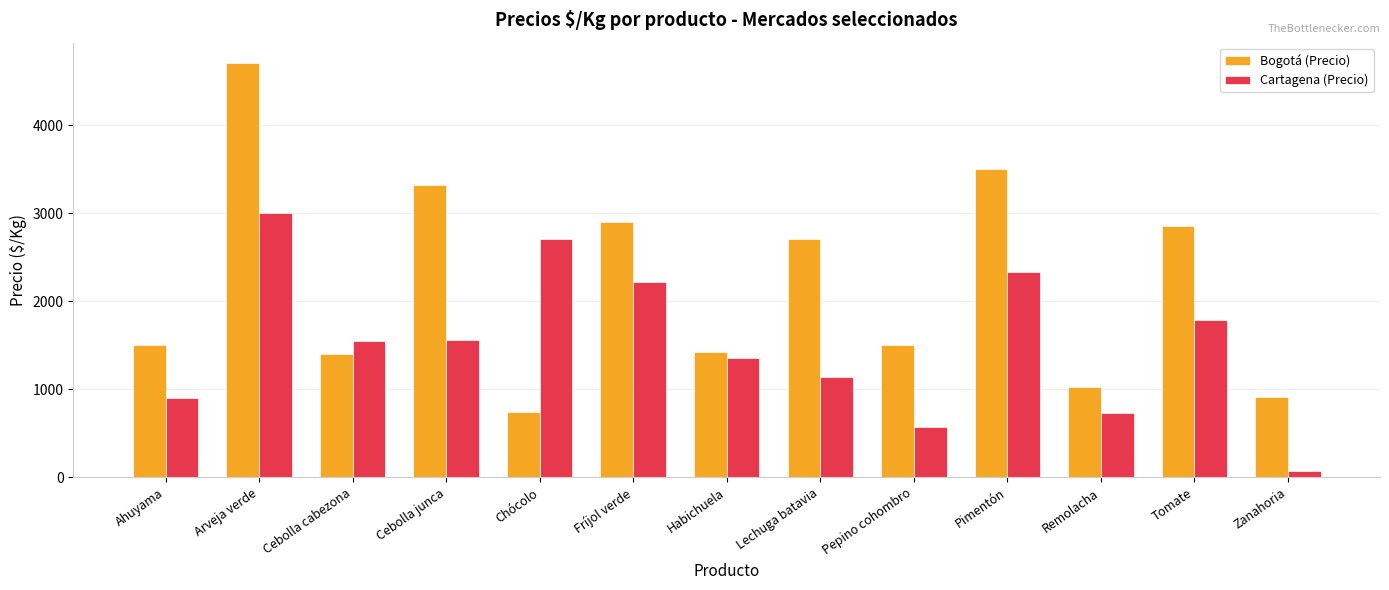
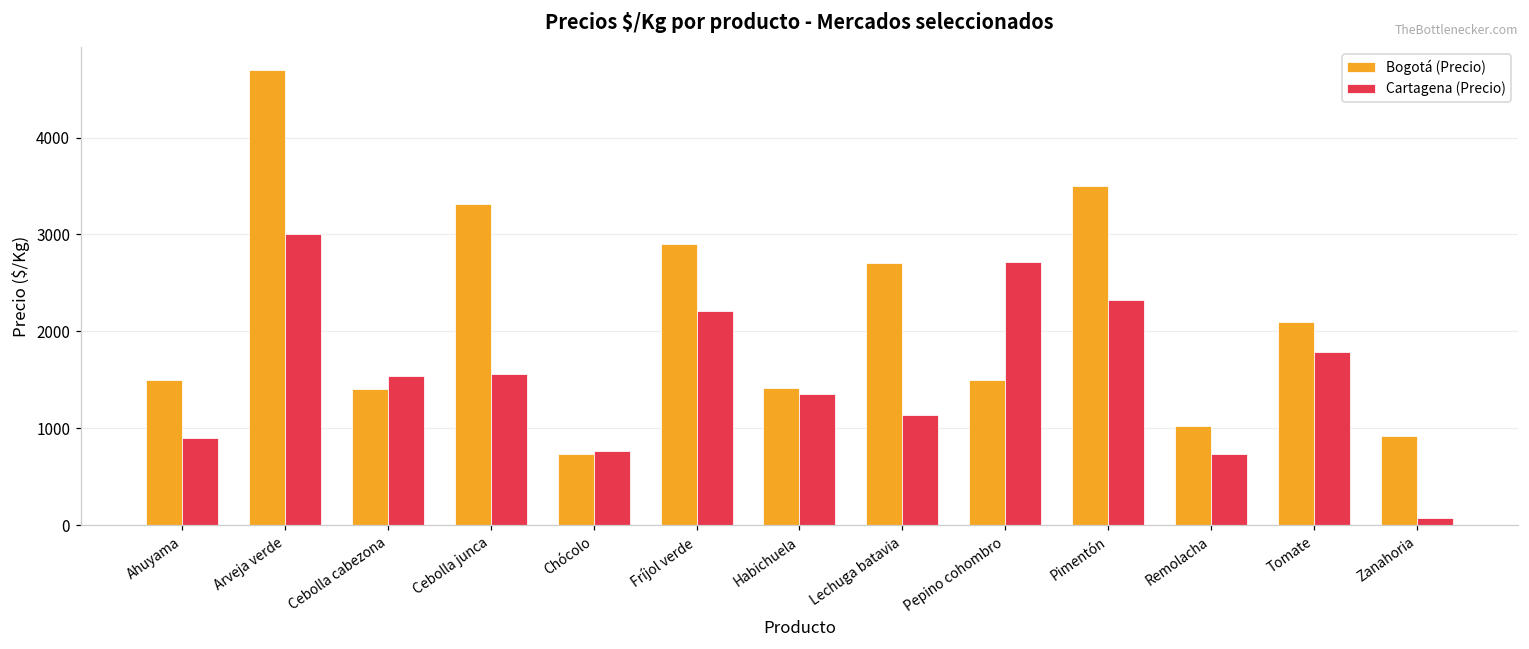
  {
    "Bogotá (Precio)": {
      "Ahuyama": 1500,
      "Arveja verde": 4700,
      "Cebolla cabezona": 1400,
      "Cebolla junca": 3300,
      "Chócolo": 700,
      "Fríjol verde": 2900,
      "Habichuela": 1400,
      "Lechuga batavia": 2700,
      "Pepino cohombro": 1500,
      "Pimentón": 3500,
      "Remolacha": 1000,
-     "Tomate": 2900,
+     "Tomate": 2100,
      "Zanahoria": 900
    },
    "Cartagena (Precio)": {
      "Ahuyama": 900,
      "Arveja verde": 3000,
      "Cebolla cabezona": 1500,
      "Cebolla junca": 1600,
-     "Chócolo": 2700,
+     "Chócolo": 800,
      "Fríjol verde": 2200,
      "Habichuela": 1400,
      "Lechuga batavia": 1100,
-     "Pepino cohombro": 600,
+     "Pepino cohombro": 2700,
      "Pimentón": 2300,
      "Remolacha": 700,
      "Tomate": 1800,
      "Zanahoria": 100
    }
  }
